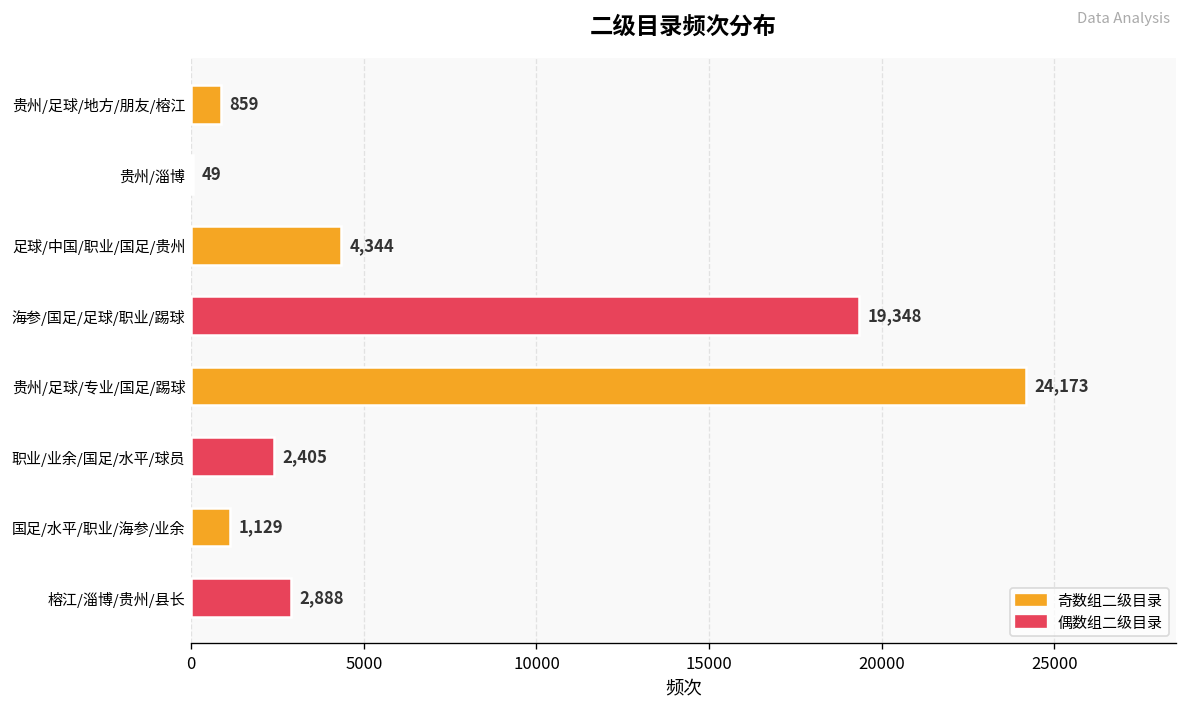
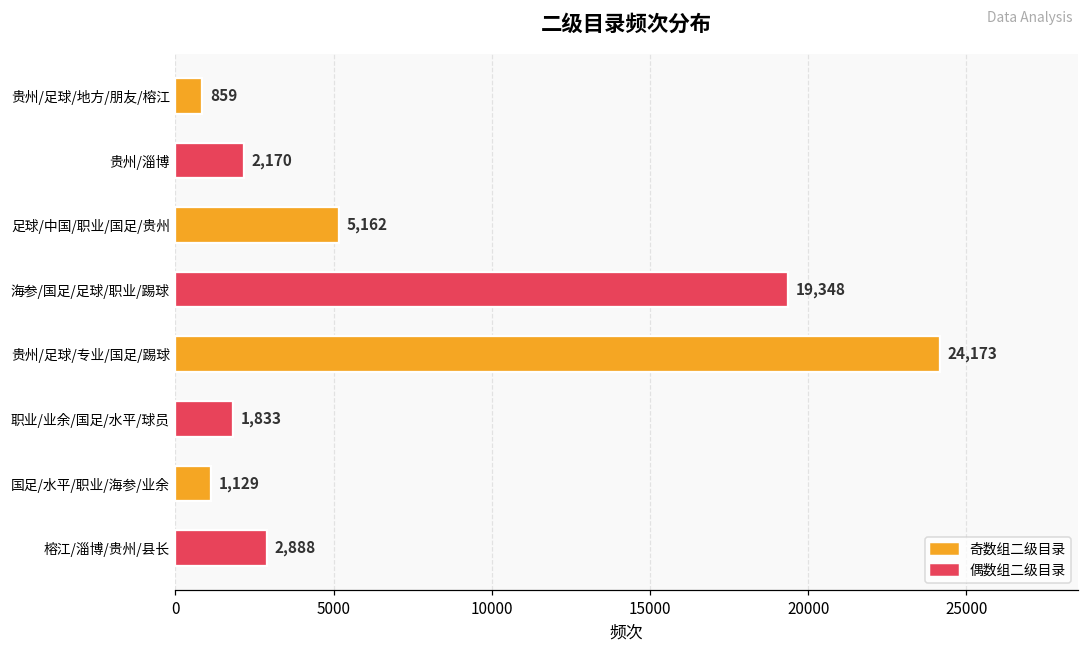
  {
    "贵州/足球/地方/朋友/榕江": "859",
-   "贵州/淄博": "49",
-   "足球/中国/职业/国足/贵州": "4,344",
+   "贵州/淄博": "2,170",
+   "足球/中国/职业/国足/贵州": "5,162",
    "海参/国足/足球/职业/踢球": "19,348",
    "贵州/足球/专业/国足/踢球": "24,173",
-   "职业/业余/国足/水平/球员": "2,405",
+   "职业/业余/国足/水平/球员": "1,833",
    "国足/水平/职业/海参/业余": "1,129",
    "榕江/淄博/贵州/县长": "2,888"
  }
